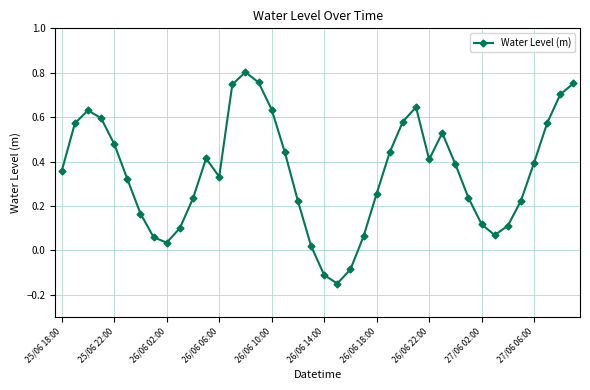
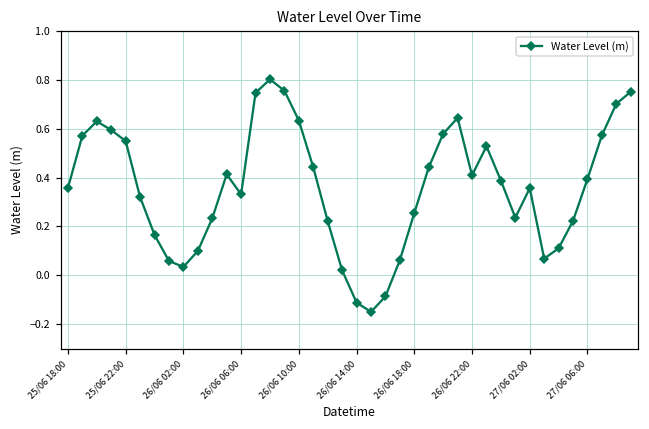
  {
    "25/06 18:00": 0.36,
-   "25/06 22:00": 0.48,
+   "25/06 22:00": 0.55,
    "26/06 02:00": 0.03,
    "26/06 06:00": 0.33,
    "26/06 10:00": 0.63,
    "26/06 14:00": -0.11,
    "26/06 18:00": 0.26,
    "26/06 22:00": 0.41,
-   "27/06 02:00": 0.12,
+   "27/06 02:00": 0.36,
    "27/06 06:00": 0.39
  }
